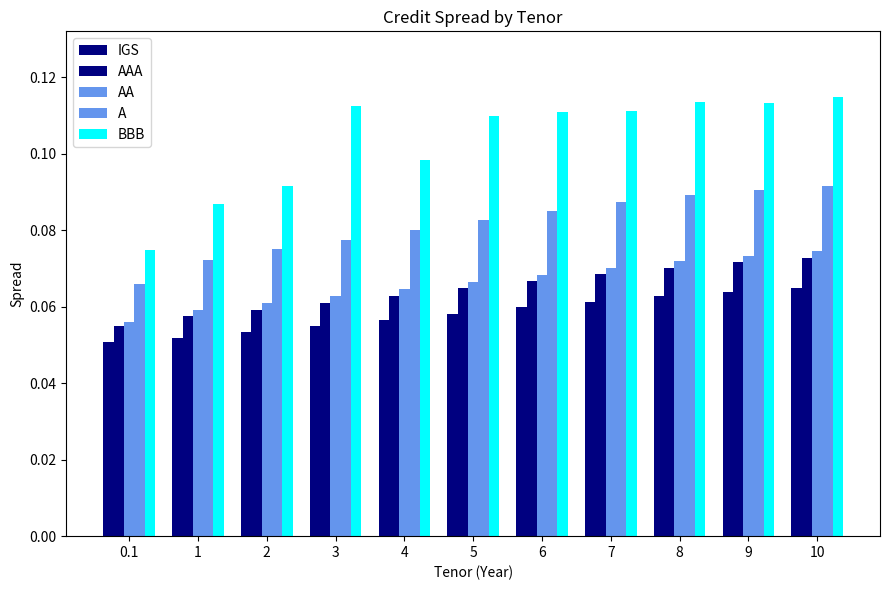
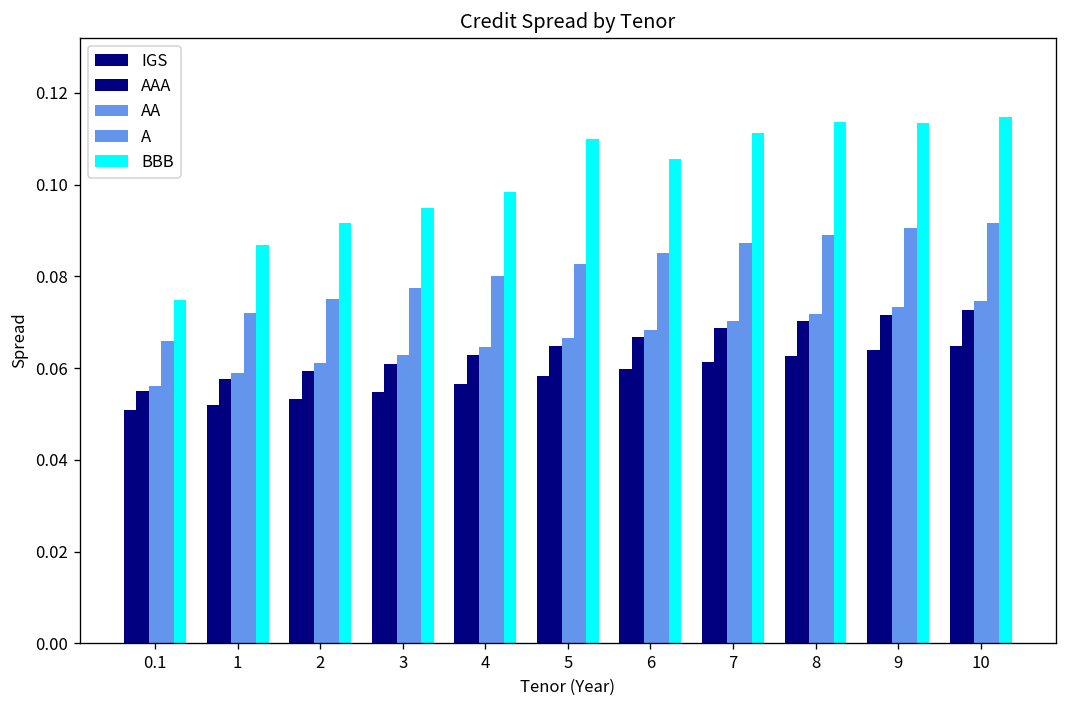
  {
    "BBB": {
      "0.1": 0.075,
      "1": 0.087,
      "2": 0.092,
-     "3": 0.112,
+     "3": 0.095,
      "4": 0.098,
      "5": 0.110,
-     "6": 0.111,
+     "6": 0.106,
      "7": 0.111,
      "8": 0.114,
      "9": 0.113,
      "10": 0.115
    }
  }
